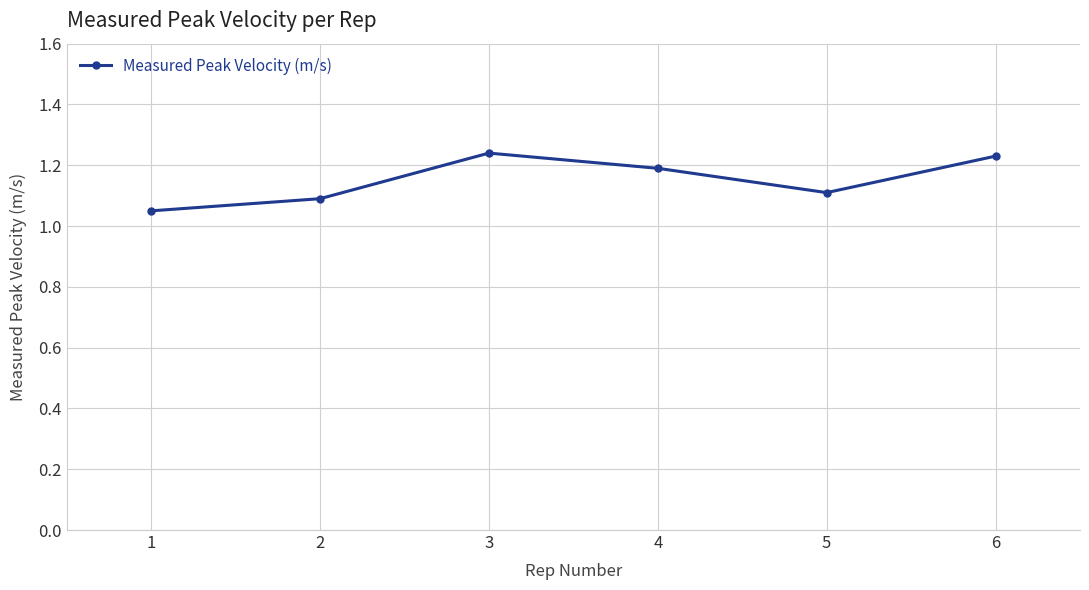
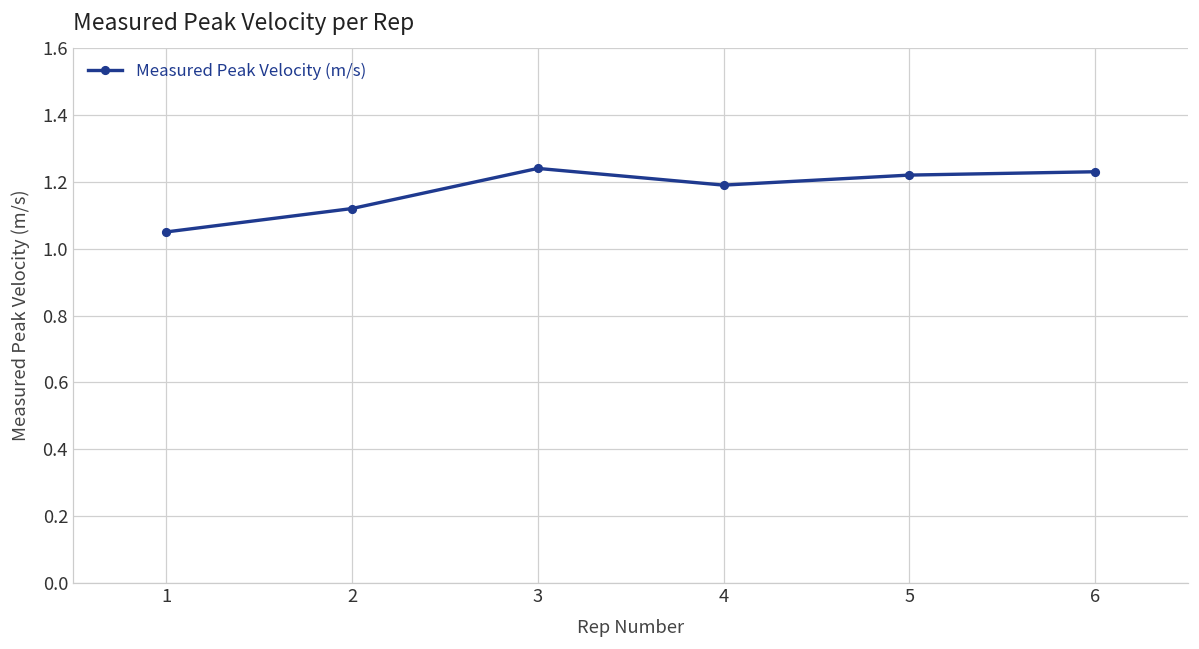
  {
    "1": 1.05,
-   "2": 1.09,
+   "2": 1.12,
    "3": 1.24,
    "4": 1.19,
-   "5": 1.11,
+   "5": 1.22,
    "6": 1.23
  }
